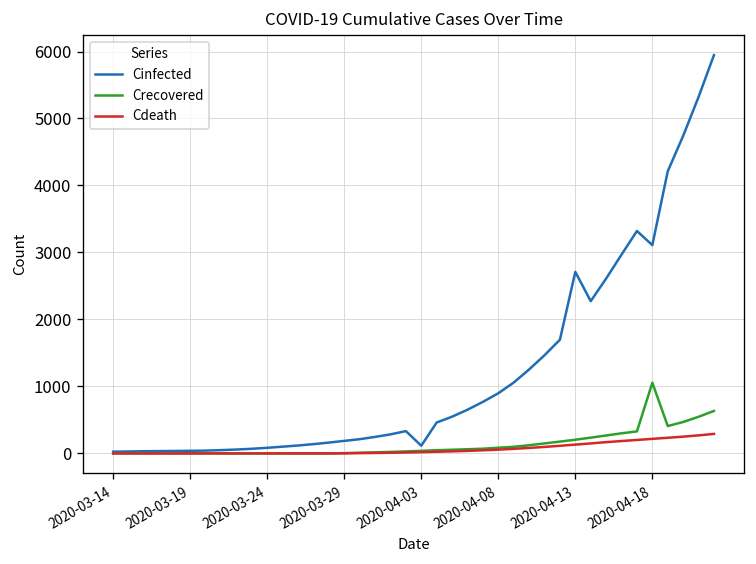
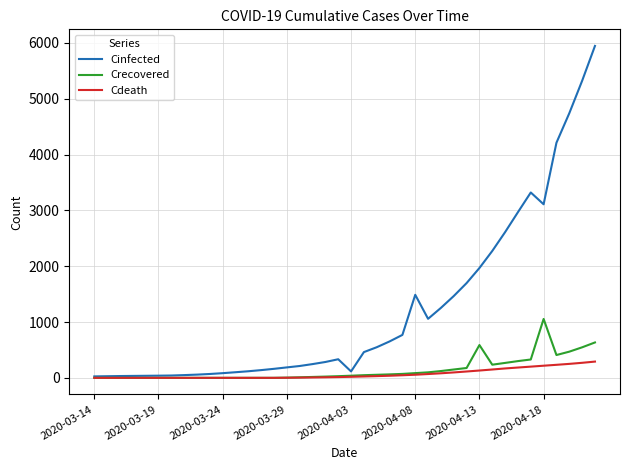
  {
    "Cinfected": {
      "2020-03-24": 100,
      "2020-03-29": 200,
      "2020-04-03": 100,
-     "2020-04-08": 900,
-     "2020-04-13": 2700,
+     "2020-04-08": 1500,
+     "2020-04-13": 2000,
      "2020-04-18": 3100
    },
    "Crecovered": {
-     "2020-04-13": 200,
+     "2020-04-13": 600,
      "2020-04-18": 1100
    },
    "Cdeath": {
      "2020-04-13": 100,
      "2020-04-18": 200
    }
  }
